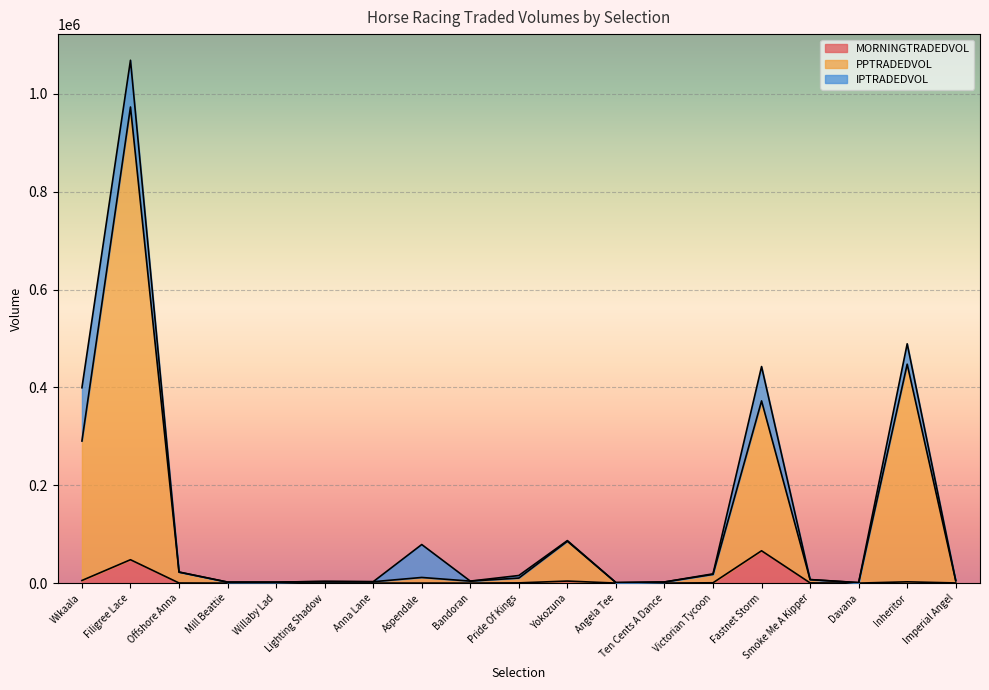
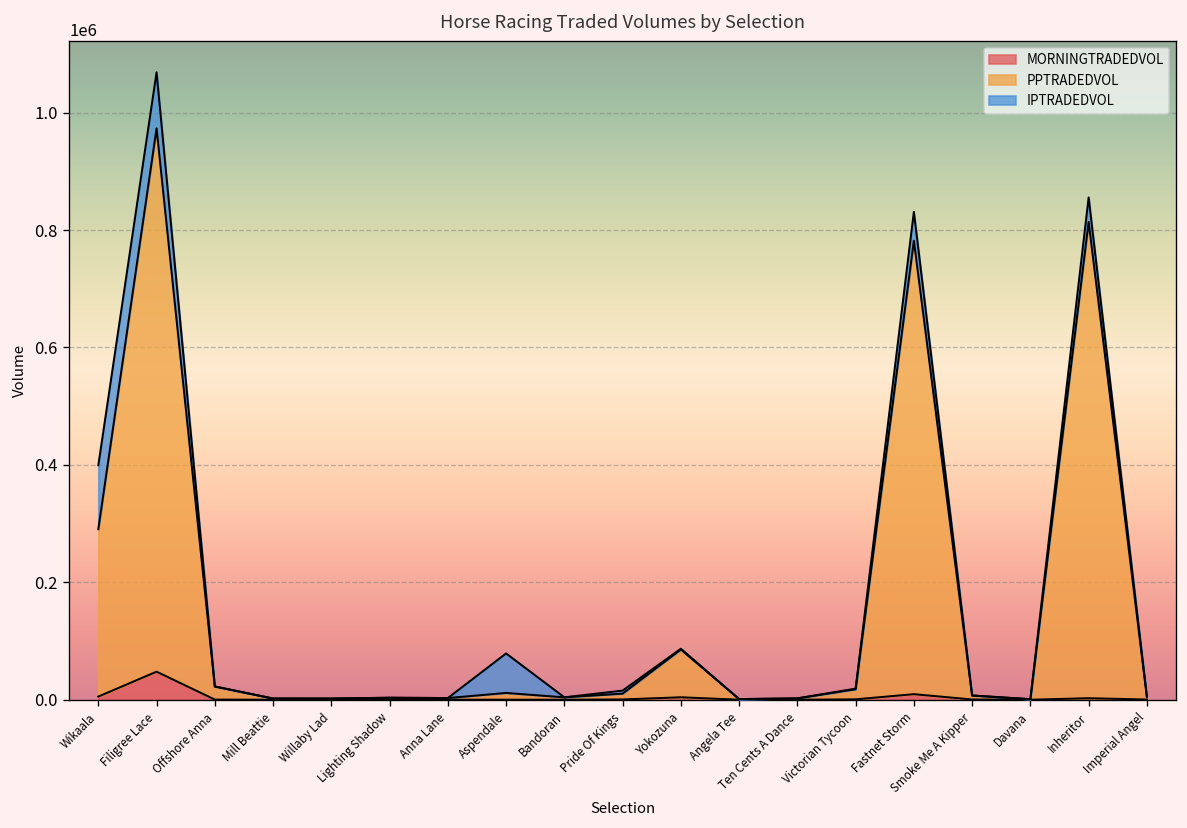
  {
    "MORNINGTRADEDVOL": {
      "Wikaala": 10000,
      "Filigree Lace": 50000,
      "Offshore Anna": 0,
      "Aspendale": 0,
      "Pride Of Kings": 0,
      "Yokozuna": 0,
      "Victorian Tycoon": 0,
-     "Fastnet Storm": 70000,
+     "Fastnet Storm": 10000,
      "Smoke Me A Kipper": 0,
      "Inheritor": 0
    },
    "PPTRADEDVOL": {
      "Wikaala": 290000,
      "Filigree Lace": 930000,
      "Aspendale": 10000,
      "Pride Of Kings": 10000,
-     "Fastnet Storm": 310000,
-     "Inheritor": 440000
+     "Fastnet Storm": 770000,
+     "Inheritor": 810000
    },
    "IPTRADEDVOL": {
      "Wikaala": 110000,
      "Filigree Lace": 100000,
      "Aspendale": 70000,
      "Pride Of Kings": 10000,
-     "Fastnet Storm": 70000,
+     "Fastnet Storm": 50000,
      "Inheritor": 40000
    }
  }
